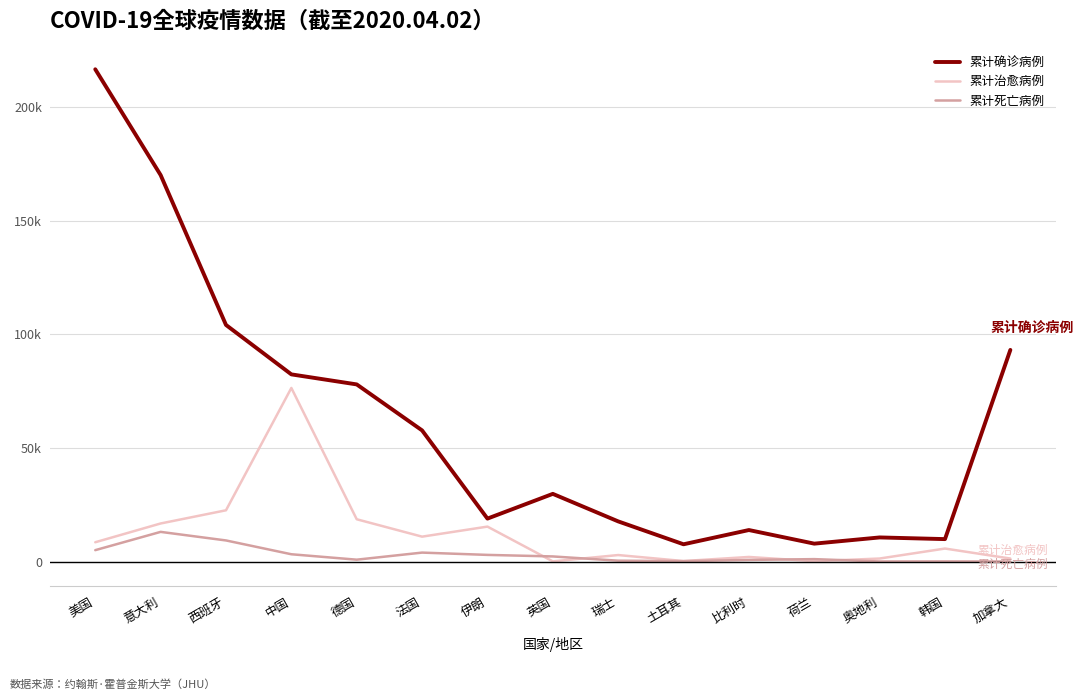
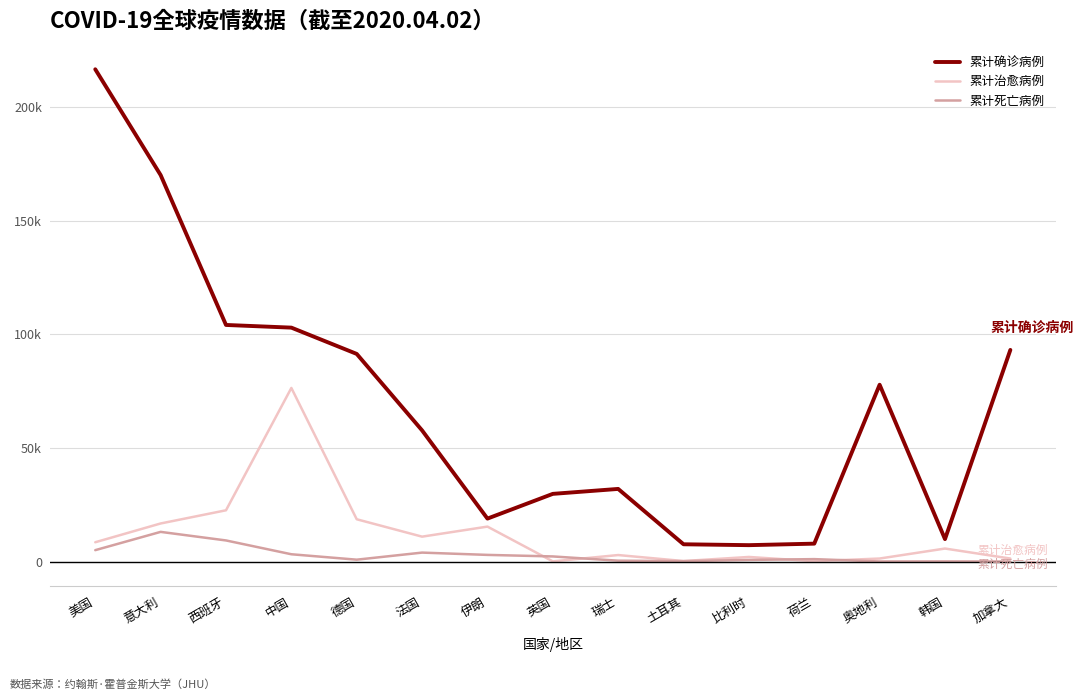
  {
    "累计确诊病例": {
      "美国": 217000,
      "意大利": 170000,
      "西班牙": 104000,
-     "中国": 82000,
-     "德国": 78000,
+     "中国": 103000,
+     "德国": 91000,
      "法国": 58000,
      "伊朗": 19000,
      "英国": 30000,
-     "瑞士": 18000,
+     "瑞士": 32000,
      "土耳其": 8000,
-     "比利时": 14000,
+     "比利时": 7000,
      "荷兰": 8000,
-     "奥地利": 11000,
+     "奥地利": 78000,
      "韩国": 10000,
      "加拿大": 93000
    }
  }
